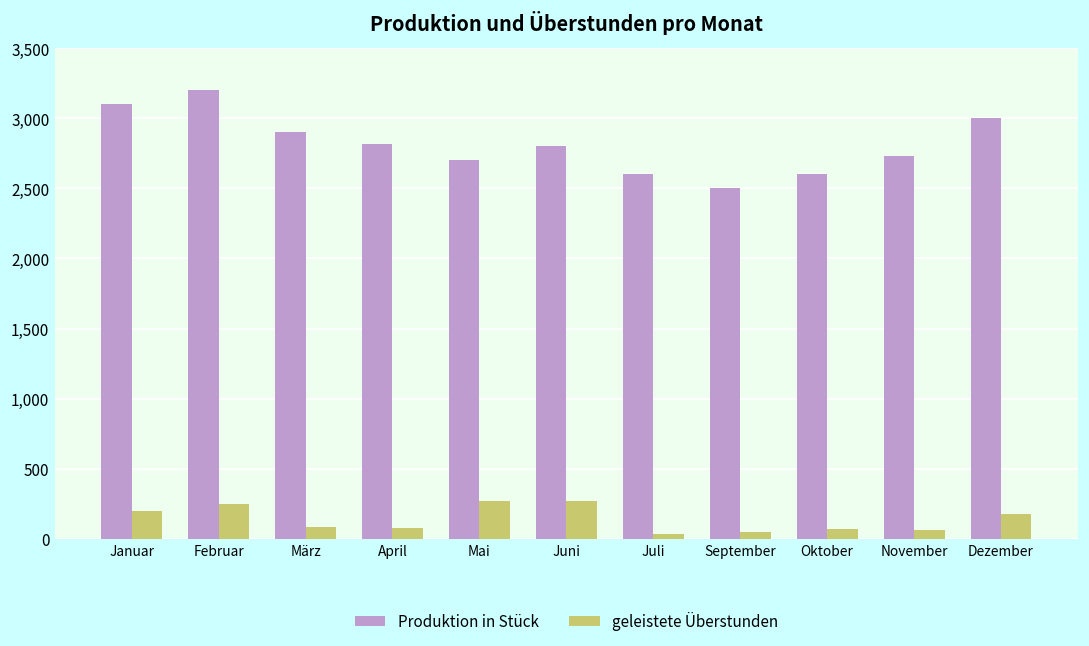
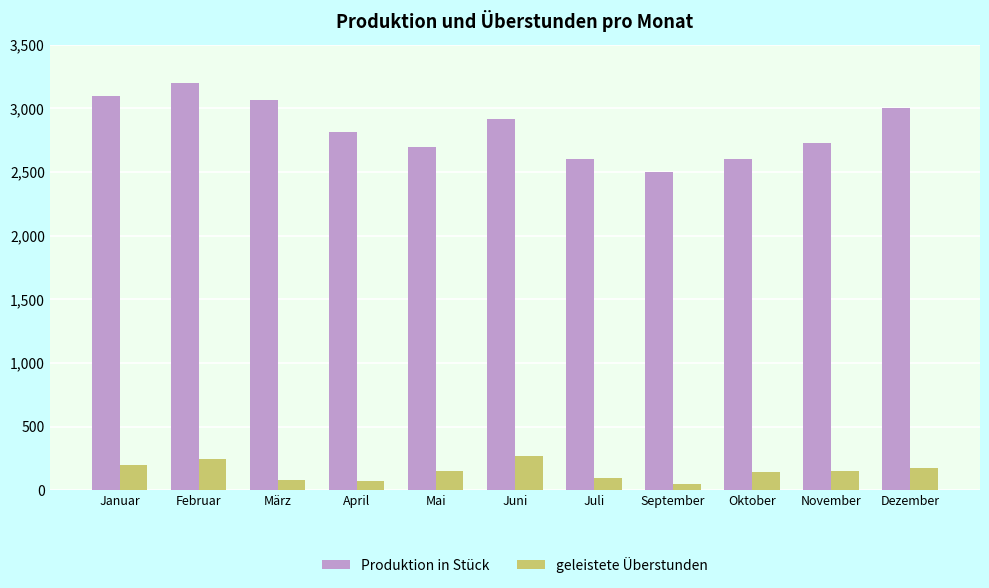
  {
    "Produktion in Stück": {
      "Januar": "3,100",
      "Februar": "3,200",
-     "März": "2,900",
+     "März": "3,070",
      "April": "2,820",
      "Mai": "2,700",
-     "Juni": "2,800",
+     "Juni": "2,920",
      "Juli": "2,600",
      "September": "2,500",
      "Oktober": "2,600",
      "November": "2,730",
      "Dezember": "3,000"
    },
    "geleistete Überstunden": {
      "Januar": "200",
      "Februar": "250",
      "März": "80",
      "April": "80",
-     "Mai": "270",
+     "Mai": "150",
      "Juni": "270",
-     "Juli": "30",
+     "Juli": "100",
      "September": "50",
-     "Oktober": "70",
-     "November": "60",
+     "Oktober": "140",
+     "November": "150",
      "Dezember": "180"
    }
  }
